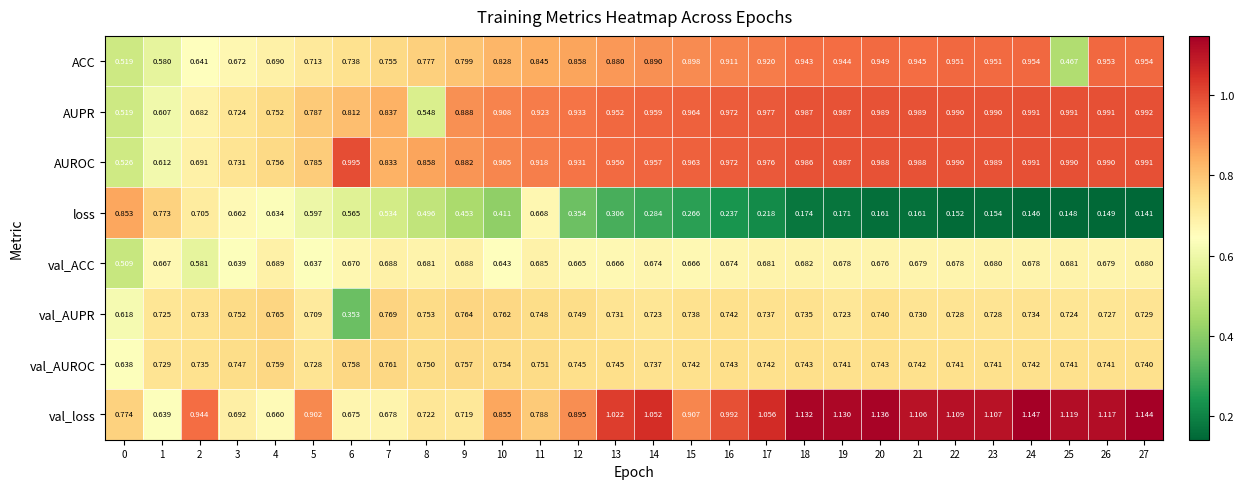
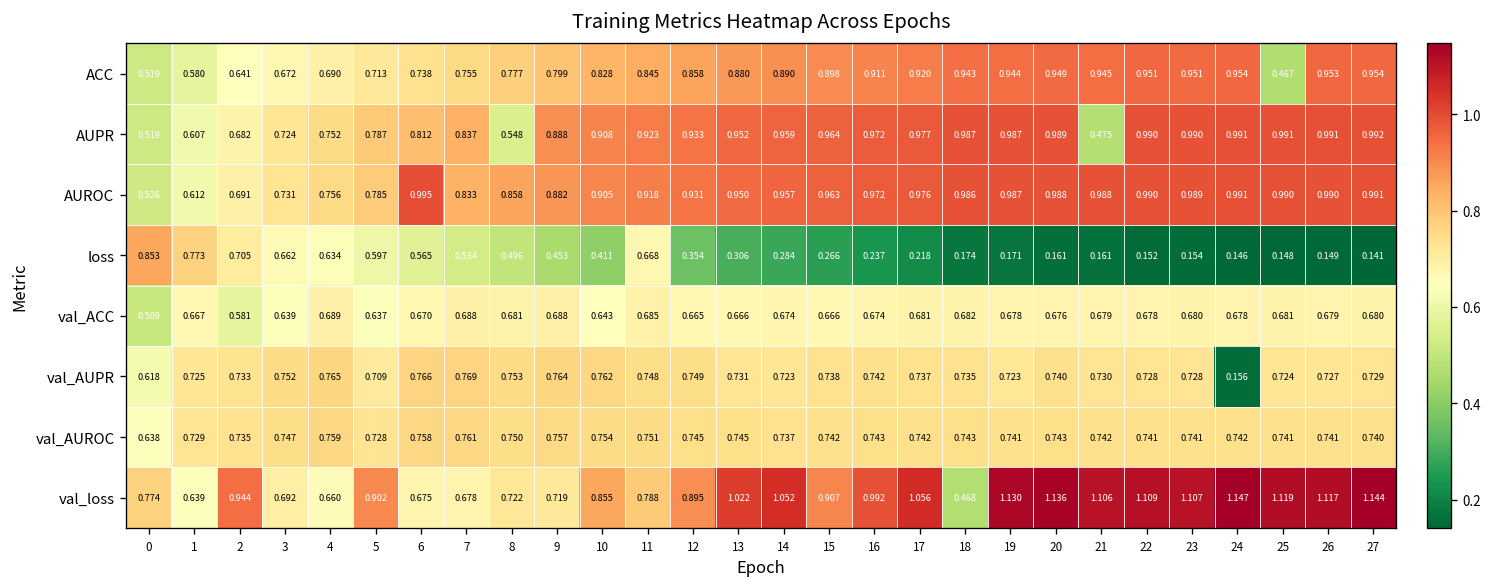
  {
    "AUPR": {
      "0": 0.519,
      "1": 0.607,
      "2": 0.682,
      "3": 0.724,
      "4": 0.752,
      "5": 0.787,
      "6": 0.812,
      "7": 0.837,
      "8": 0.548,
      "9": 0.888,
      "10": 0.908,
      "11": 0.923,
      "12": 0.933,
      "13": 0.952,
      "14": 0.959,
      "15": 0.964,
      "16": 0.972,
      "17": 0.977,
      "18": 0.987,
      "19": 0.987,
      "20": 0.989,
-     "21": 0.989,
+     "21": 0.475,
      "22": 0.990,
      "23": 0.990,
      "24": 0.991,
      "25": 0.991,
      "26": 0.991,
      "27": 0.992
    },
    "val_AUPR": {
      "0": 0.618,
      "1": 0.725,
      "2": 0.733,
      "3": 0.752,
      "4": 0.765,
      "5": 0.709,
-     "6": 0.353,
+     "6": 0.766,
      "7": 0.769,
      "8": 0.753,
      "9": 0.764,
      "10": 0.762,
      "11": 0.748,
      "12": 0.749,
      "13": 0.731,
      "14": 0.723,
      "15": 0.738,
      "16": 0.742,
      "17": 0.737,
      "18": 0.735,
      "19": 0.723,
      "20": 0.740,
      "21": 0.730,
      "22": 0.728,
      "23": 0.728,
-     "24": 0.734,
+     "24": 0.156,
      "25": 0.724,
      "26": 0.727,
      "27": 0.729
    },
    "val_loss": {
      "0": 0.774,
      "1": 0.639,
      "2": 0.944,
      "3": 0.692,
      "4": 0.660,
      "5": 0.902,
      "6": 0.675,
      "7": 0.678,
      "8": 0.722,
      "9": 0.719,
      "10": 0.855,
      "11": 0.788,
      "12": 0.895,
      "13": 1.022,
      "14": 1.052,
      "15": 0.907,
      "16": 0.992,
      "17": 1.056,
-     "18": 1.132,
+     "18": 0.468,
      "19": 1.130,
      "20": 1.136,
      "21": 1.106,
      "22": 1.109,
      "23": 1.107,
      "24": 1.147,
      "25": 1.119,
      "26": 1.117,
      "27": 1.144
    }
  }
